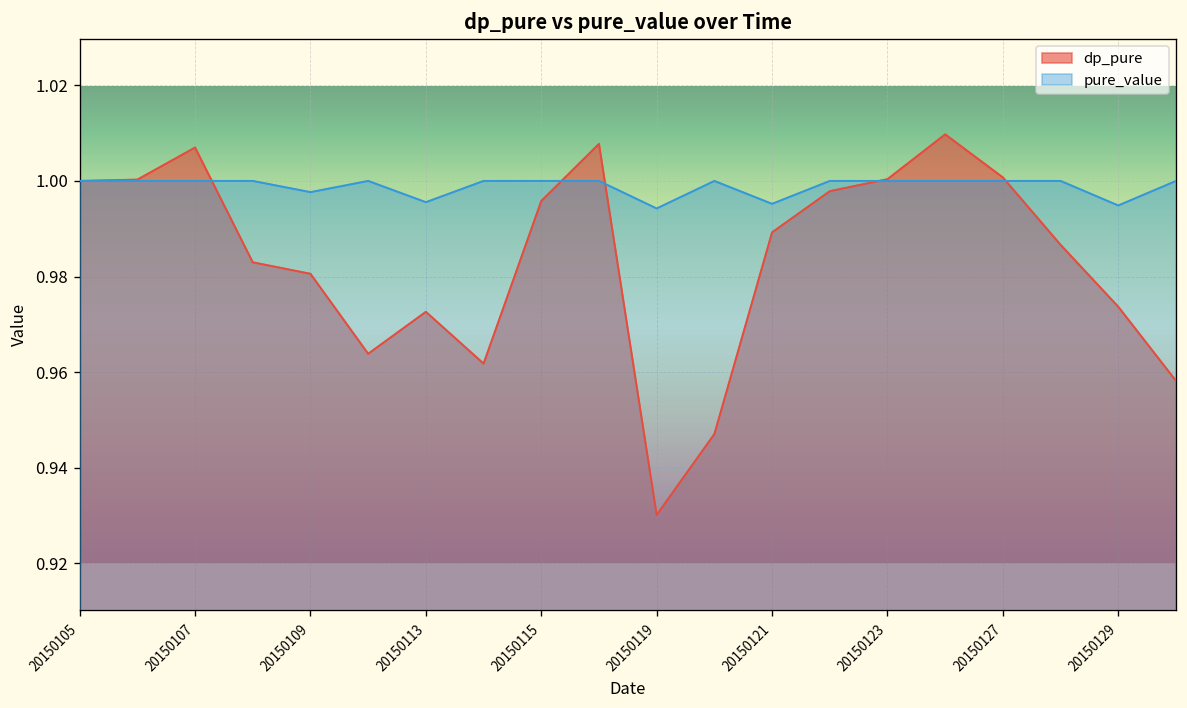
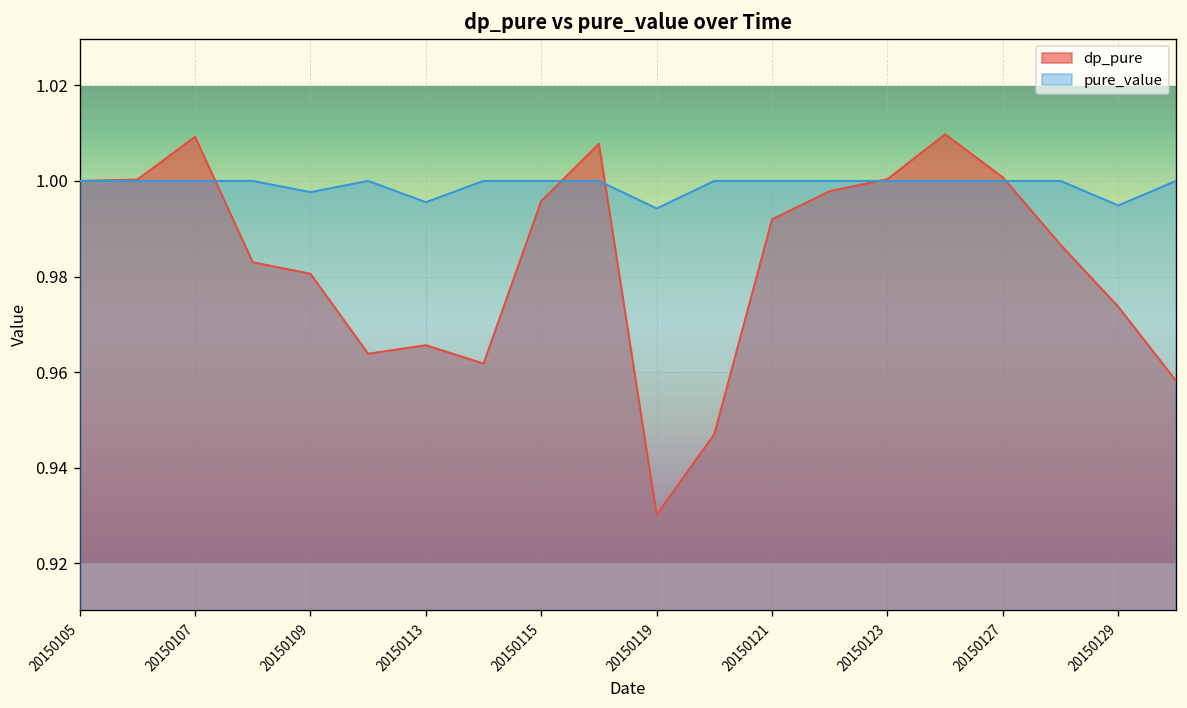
  {
    "dp_pure": {
-     "20150107": 1.007,
+     "20150107": 1.009,
      "20150109": 0.981,
-     "20150113": 0.973,
+     "20150113": 0.966,
      "20150115": 0.996,
      "20150119": 0.930,
-     "20150121": 0.989,
+     "20150121": 0.992,
      "20150127": 1.001,
      "20150129": 0.974
    },
    "pure_value": {
      "20150107": 1.000,
      "20150109": 0.998,
      "20150113": 0.996,
      "20150115": 1.000,
      "20150119": 0.994,
-     "20150121": 0.995,
+     "20150121": 1.000,
      "20150127": 1.000,
      "20150129": 0.995
    }
  }
